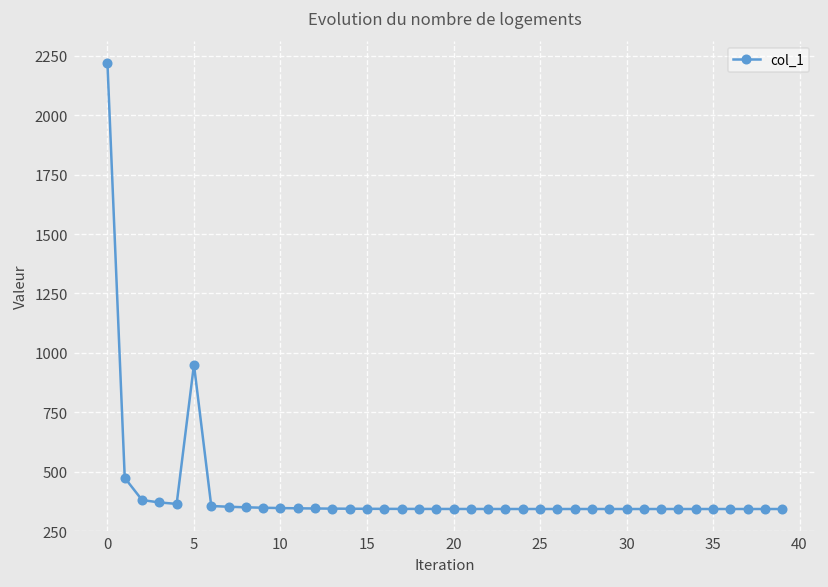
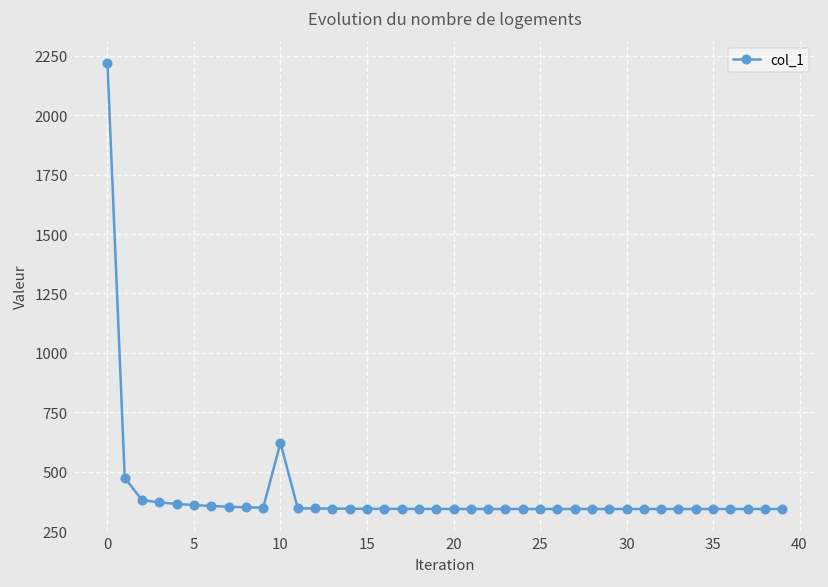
  {
    "0": 2220,
-   "5": 950,
-   "10": 350,
+   "5": 360,
+   "10": 620,
    "15": 340,
    "20": 340,
    "25": 340,
    "30": 340,
    "35": 340
  }
